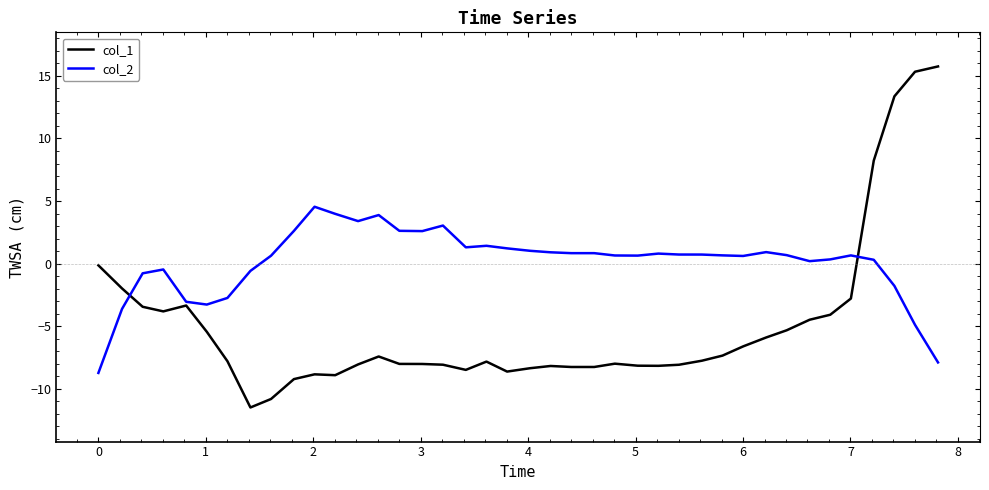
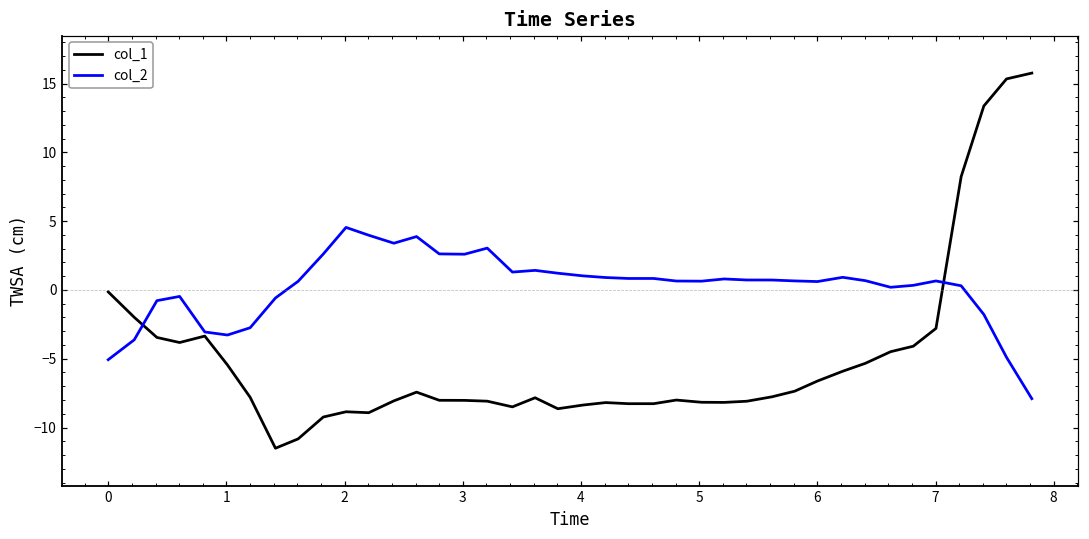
  {
    "col_1": {
      "0": -0.1,
      "6": -6.6
    },
    "col_2": {
-     "0": -8.7,
+     "0": -5.1,
      "6": 0.6
    }
  }
